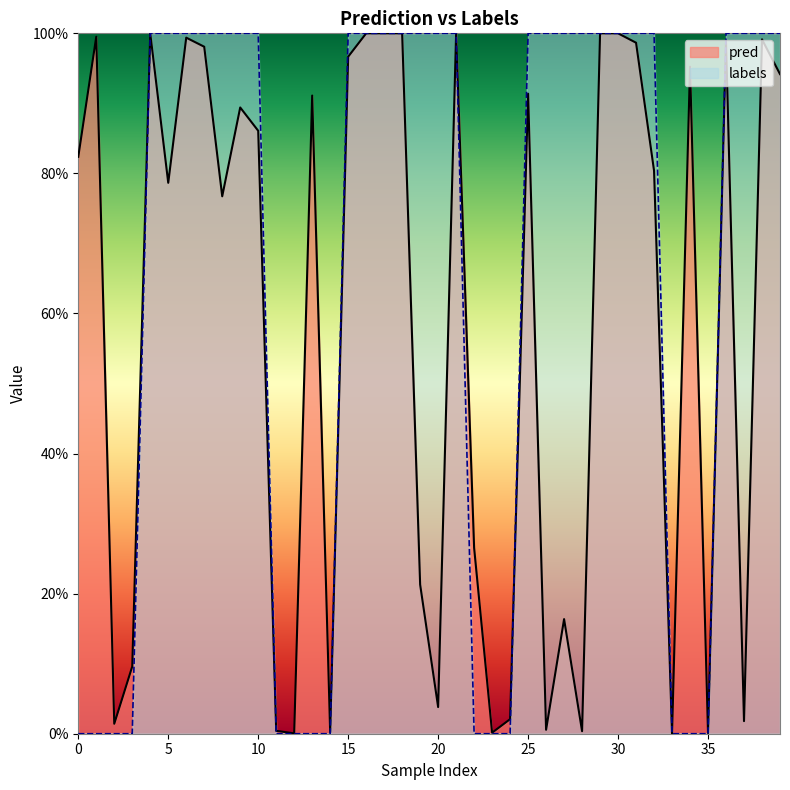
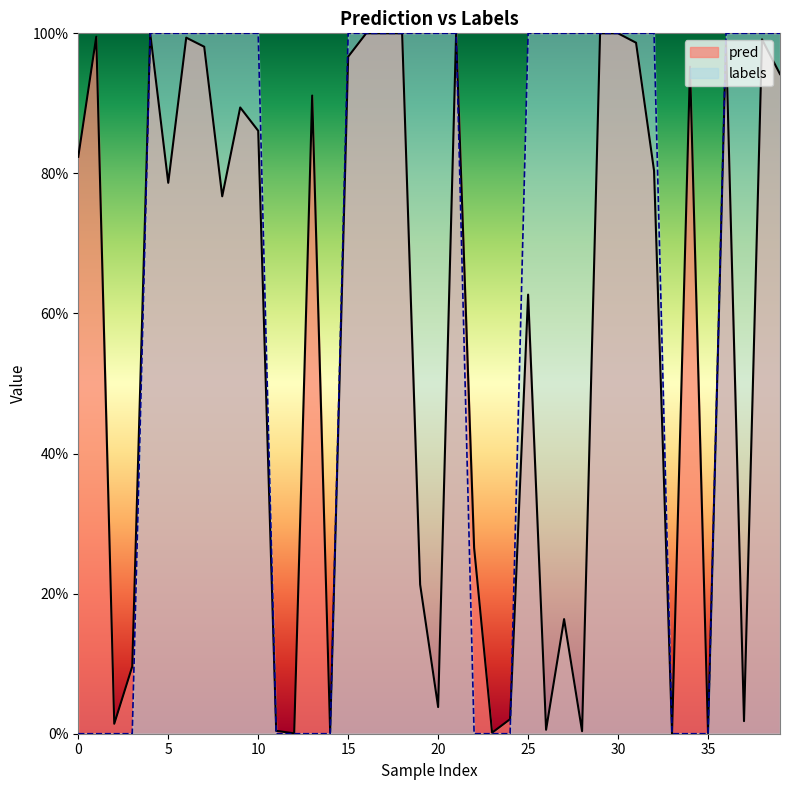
  {
    "pred": {
      "0": "82%",
      "5": "79%",
      "10": "86%",
      "15": "97%",
      "20": "4%",
-     "25": "91%"
+     "25": "63%"
    },
    "labels": {
      "0": "0%",
      "5": "100%",
      "10": "100%",
      "15": "100%",
      "20": "100%",
      "25": "100%"
    }
  }
